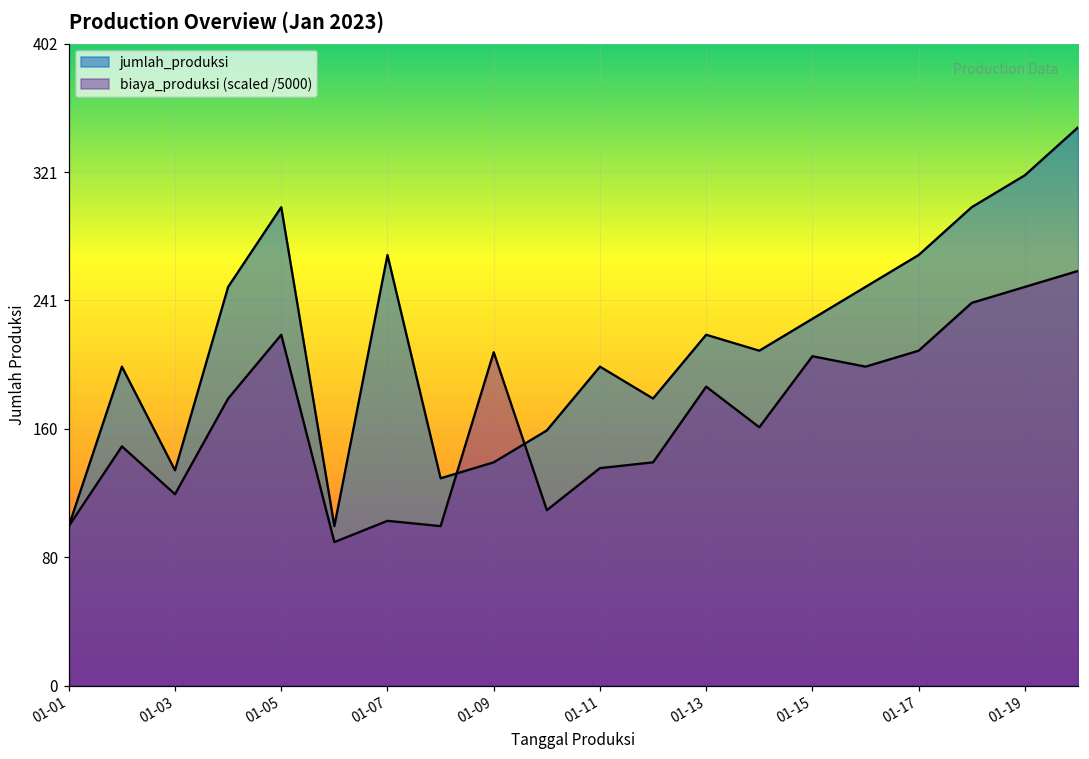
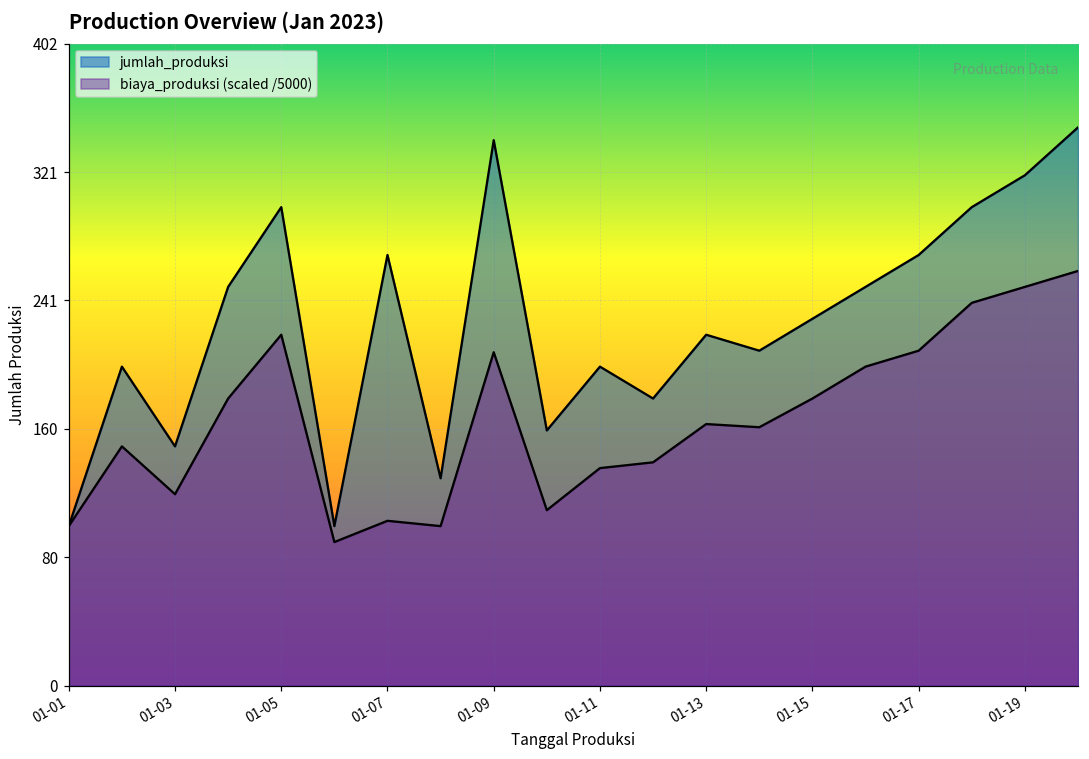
  {
    "jumlah_produksi": {
-     "01-03": 135,
+     "01-03": 150,
      "01-05": 300,
      "01-07": 270,
-     "01-09": 140,
+     "01-09": 342,
      "01-11": 200,
      "01-13": 220,
      "01-15": 230,
      "01-17": 270,
      "01-19": 320
    },
    "biaya_produksi (scaled /5000)": {
      "01-03": 120,
      "01-05": 220,
      "01-07": 103,
      "01-09": 209,
      "01-11": 136,
-     "01-13": 187,
-     "01-15": 206,
+     "01-13": 164,
+     "01-15": 180,
      "01-17": 210,
      "01-19": 250
    }
  }
